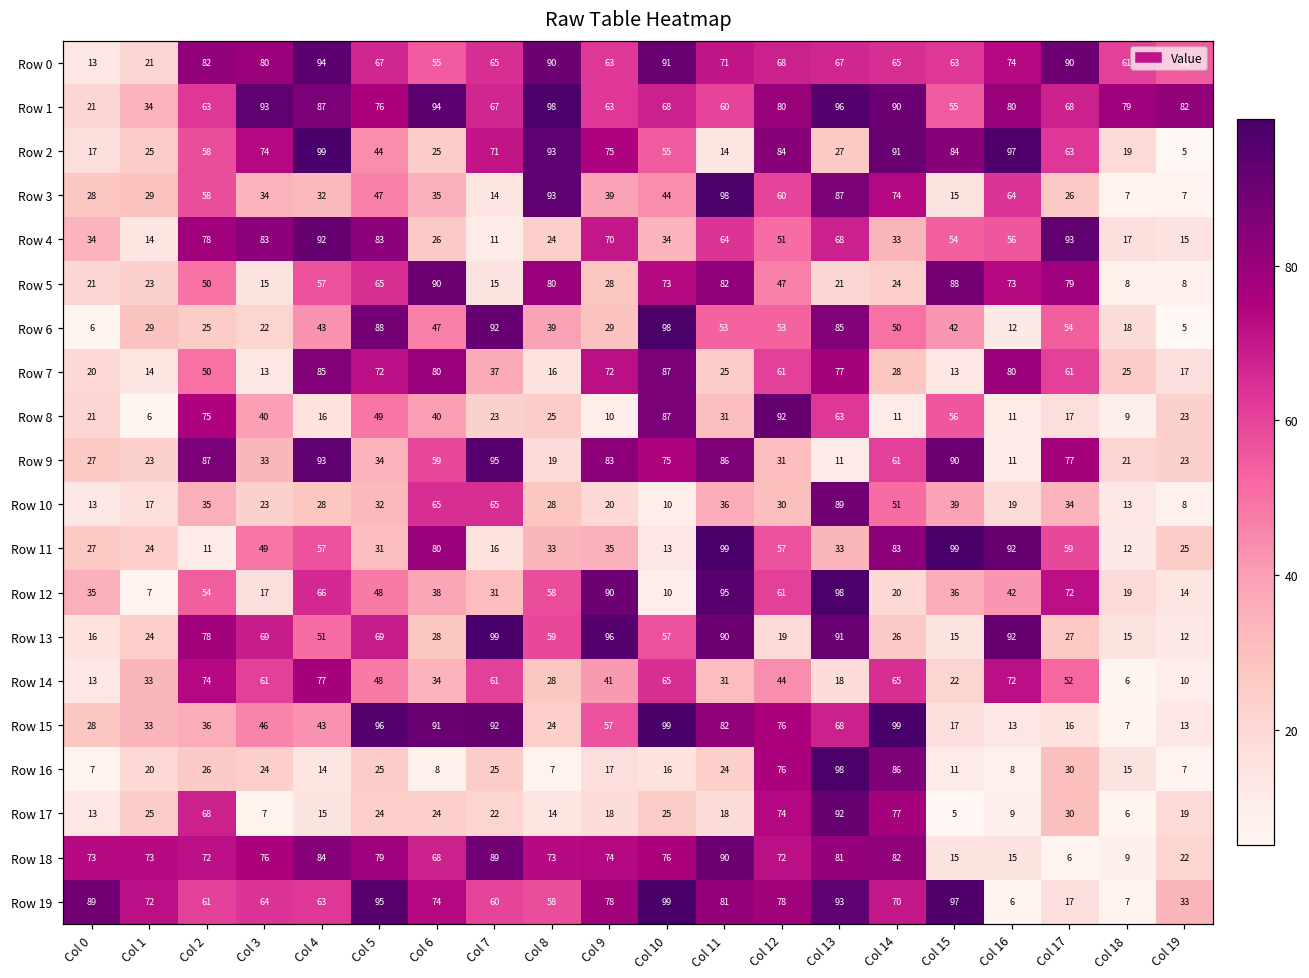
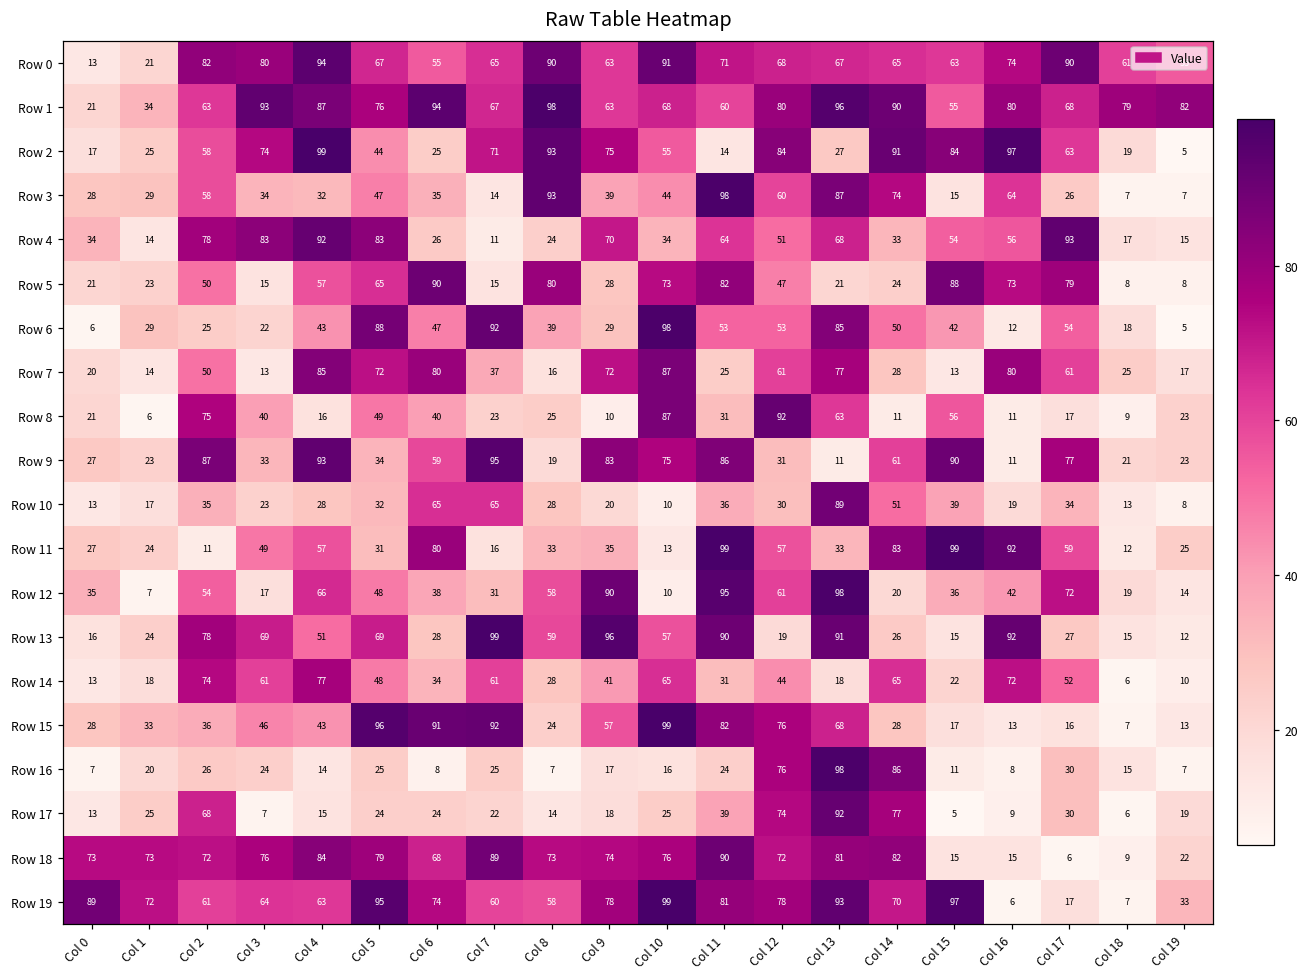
  {
    "Row 14": {
      "Col 0": 13,
-     "Col 1": 33,
+     "Col 1": 18,
      "Col 2": 74,
      "Col 3": 61,
      "Col 4": 77,
      "Col 5": 48,
      "Col 6": 34,
      "Col 7": 61,
      "Col 8": 28,
      "Col 9": 41,
      "Col 10": 65,
      "Col 11": 31,
      "Col 12": 44,
      "Col 13": 18,
      "Col 14": 65,
      "Col 15": 22,
      "Col 16": 72,
      "Col 17": 52,
      "Col 18": 6,
      "Col 19": 10
    },
    "Row 15": {
      "Col 0": 28,
      "Col 1": 33,
      "Col 2": 36,
      "Col 3": 46,
      "Col 4": 43,
      "Col 5": 96,
      "Col 6": 91,
      "Col 7": 92,
      "Col 8": 24,
      "Col 9": 57,
      "Col 10": 99,
      "Col 11": 82,
      "Col 12": 76,
      "Col 13": 68,
-     "Col 14": 99,
+     "Col 14": 28,
      "Col 15": 17,
      "Col 16": 13,
      "Col 17": 16,
      "Col 18": 7,
      "Col 19": 13
    },
    "Row 17": {
      "Col 0": 13,
      "Col 1": 25,
      "Col 2": 68,
      "Col 3": 7,
      "Col 4": 15,
      "Col 5": 24,
      "Col 6": 24,
      "Col 7": 22,
      "Col 8": 14,
      "Col 9": 18,
      "Col 10": 25,
-     "Col 11": 18,
+     "Col 11": 39,
      "Col 12": 74,
      "Col 13": 92,
      "Col 14": 77,
      "Col 15": 5,
      "Col 16": 9,
      "Col 17": 30,
      "Col 18": 6,
      "Col 19": 19
    }
  }
